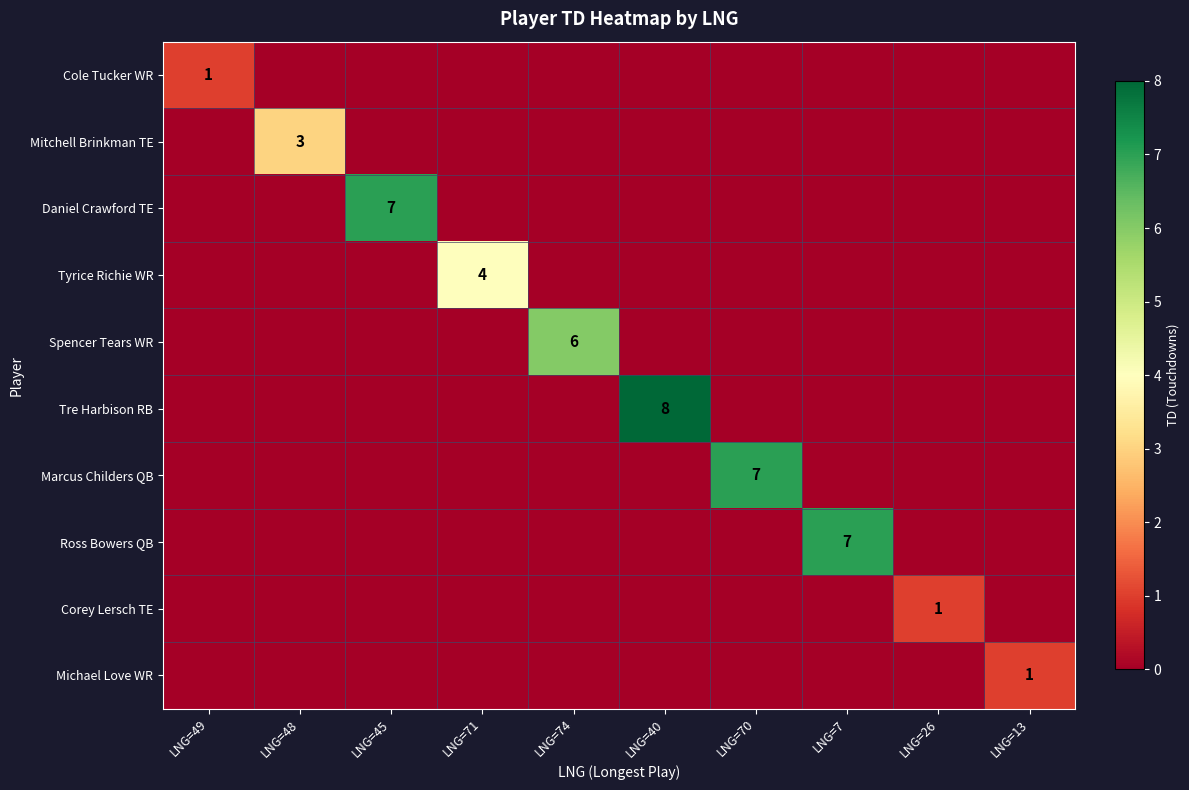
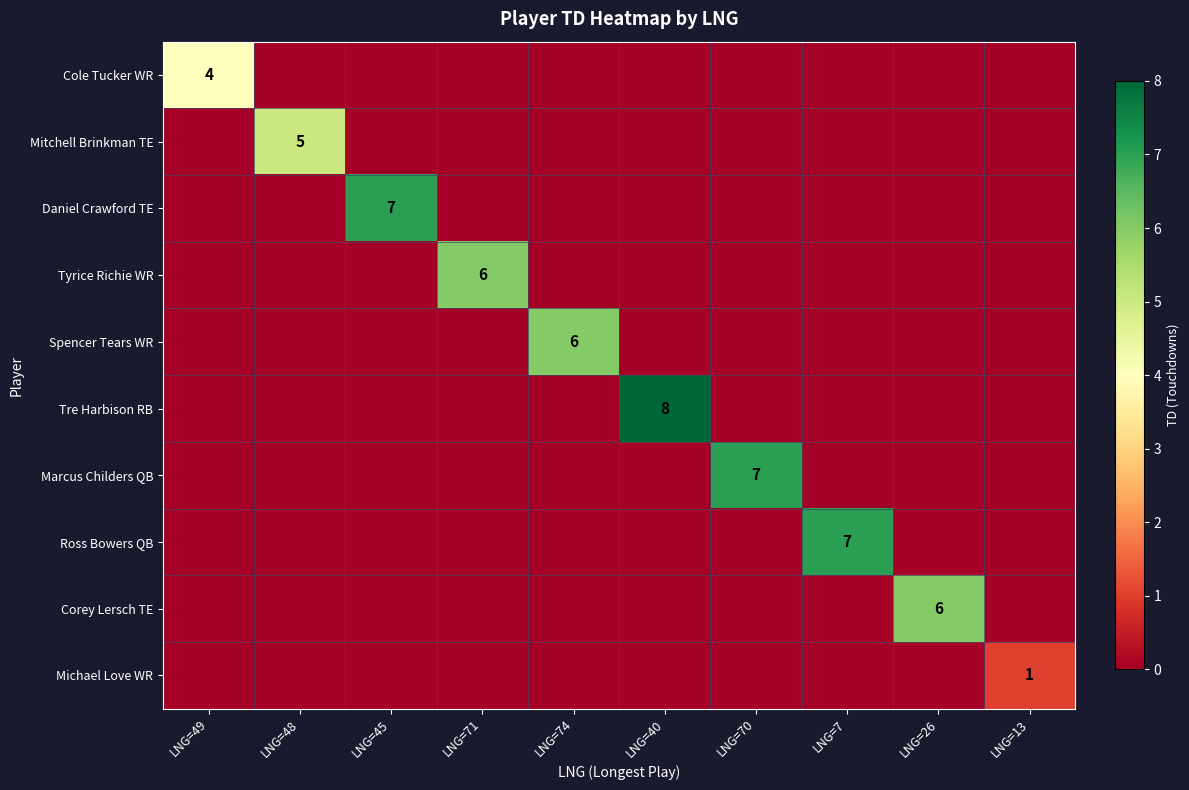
  {
    "Cole Tucker WR": {
-     "LNG=49": 1
+     "LNG=49": 4
    },
    "Mitchell Brinkman TE": {
-     "LNG=48": 3
+     "LNG=48": 5
    },
    "Daniel Crawford TE": {
      "LNG=45": 7
    },
    "Tyrice Richie WR": {
-     "LNG=71": 4
+     "LNG=71": 6
    },
    "Spencer Tears WR": {
      "LNG=74": 6
    },
    "Tre Harbison RB": {
      "LNG=40": 8
    },
    "Marcus Childers QB": {
      "LNG=70": 7
    },
    "Ross Bowers QB": {
      "LNG=7": 7
    },
    "Corey Lersch TE": {
-     "LNG=26": 1
+     "LNG=26": 6
    },
    "Michael Love WR": {
      "LNG=13": 1
    }
  }
